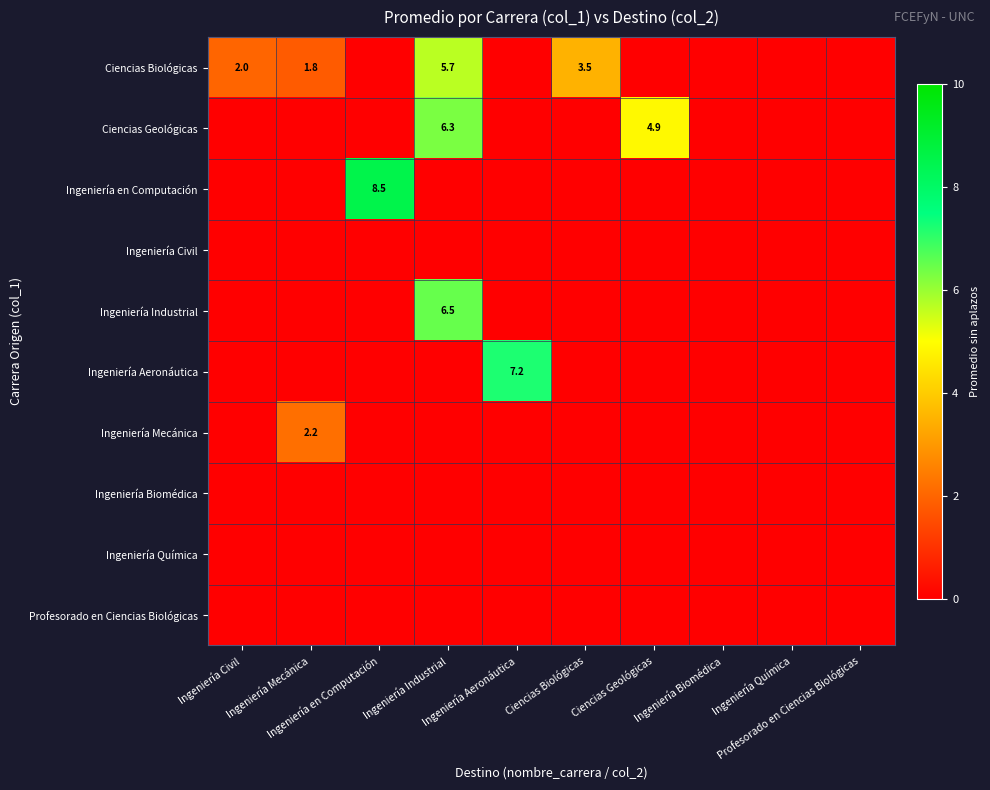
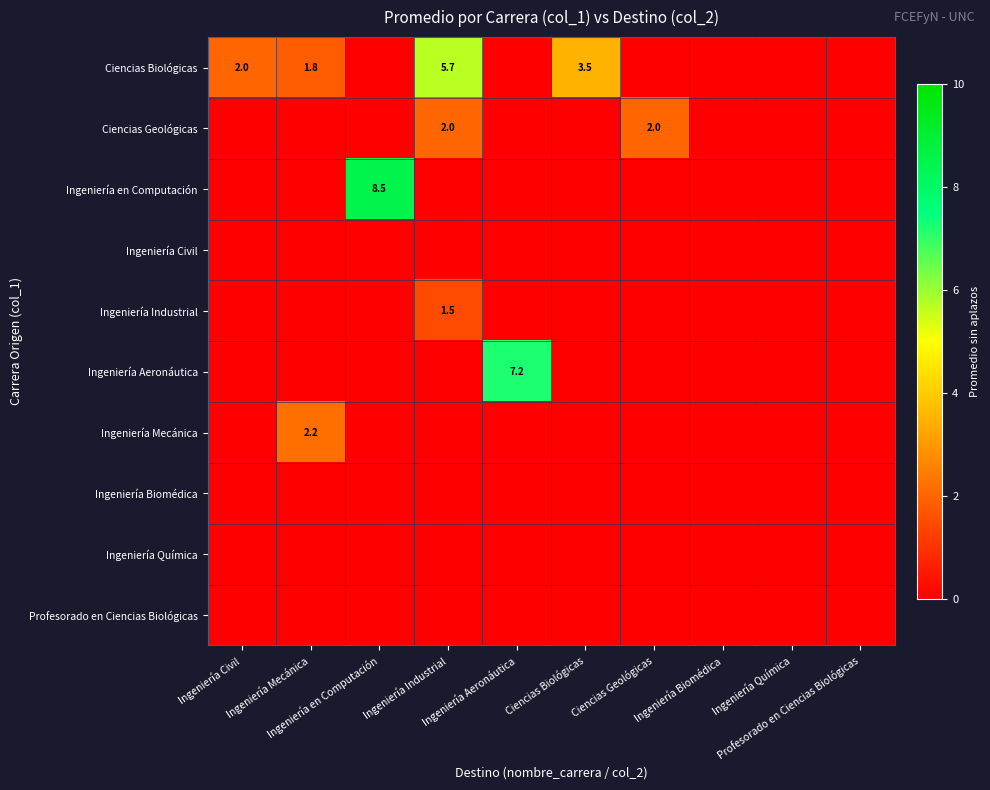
  {
    "Ciencias Biológicas": {
      "Ingeniería Civil": 2.0,
      "Ingeniería Mecánica": 1.8,
      "Ingeniería Industrial": 5.7,
      "Ciencias Biológicas": 3.5
    },
    "Ciencias Geológicas": {
-     "Ingeniería Industrial": 6.3,
-     "Ciencias Geológicas": 4.9
+     "Ingeniería Industrial": 2.0,
+     "Ciencias Geológicas": 2.0
    },
    "Ingeniería en Computación": {
      "Ingeniería en Computación": 8.5
    },
    "Ingeniería Industrial": {
-     "Ingeniería Industrial": 6.5
+     "Ingeniería Industrial": 1.5
    },
    "Ingeniería Aeronáutica": {
      "Ingeniería Aeronáutica": 7.2
    },
    "Ingeniería Mecánica": {
      "Ingeniería Mecánica": 2.2
    }
  }
